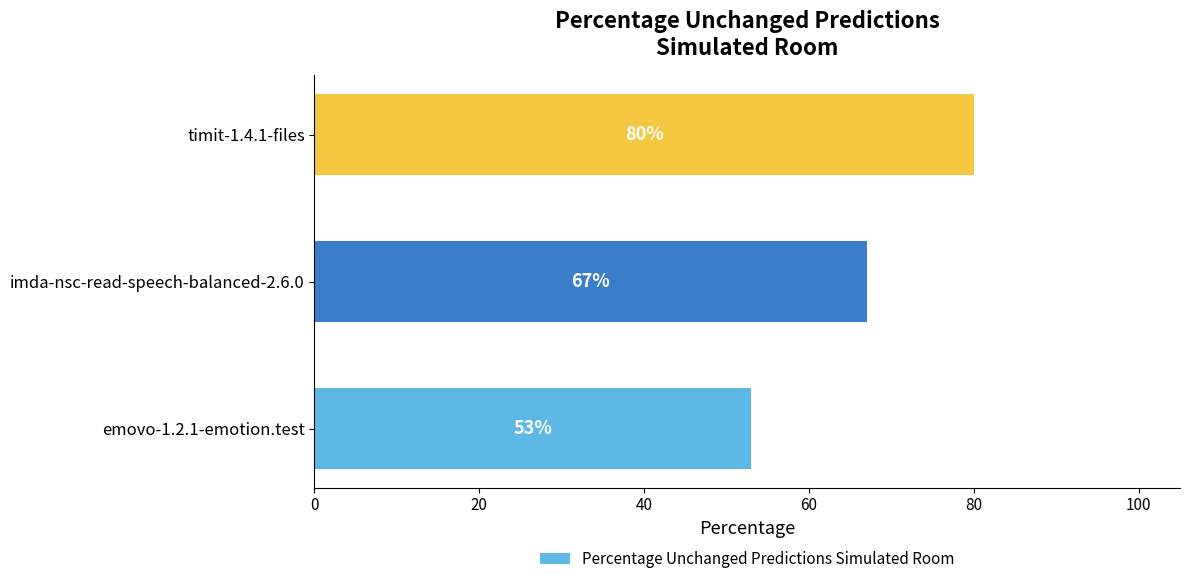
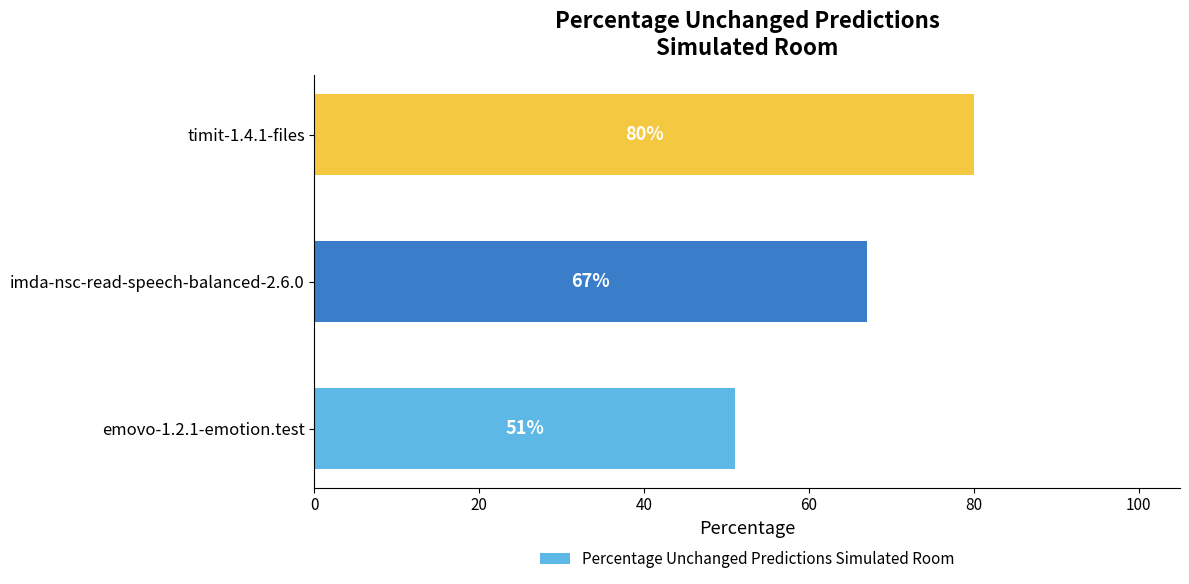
  {
    "timit-1.4.1-files": "80%",
    "imda-nsc-read-speech-balanced-2.6.0": "67%",
-   "emovo-1.2.1-emotion.test": "53%"
+   "emovo-1.2.1-emotion.test": "51%"
  }
